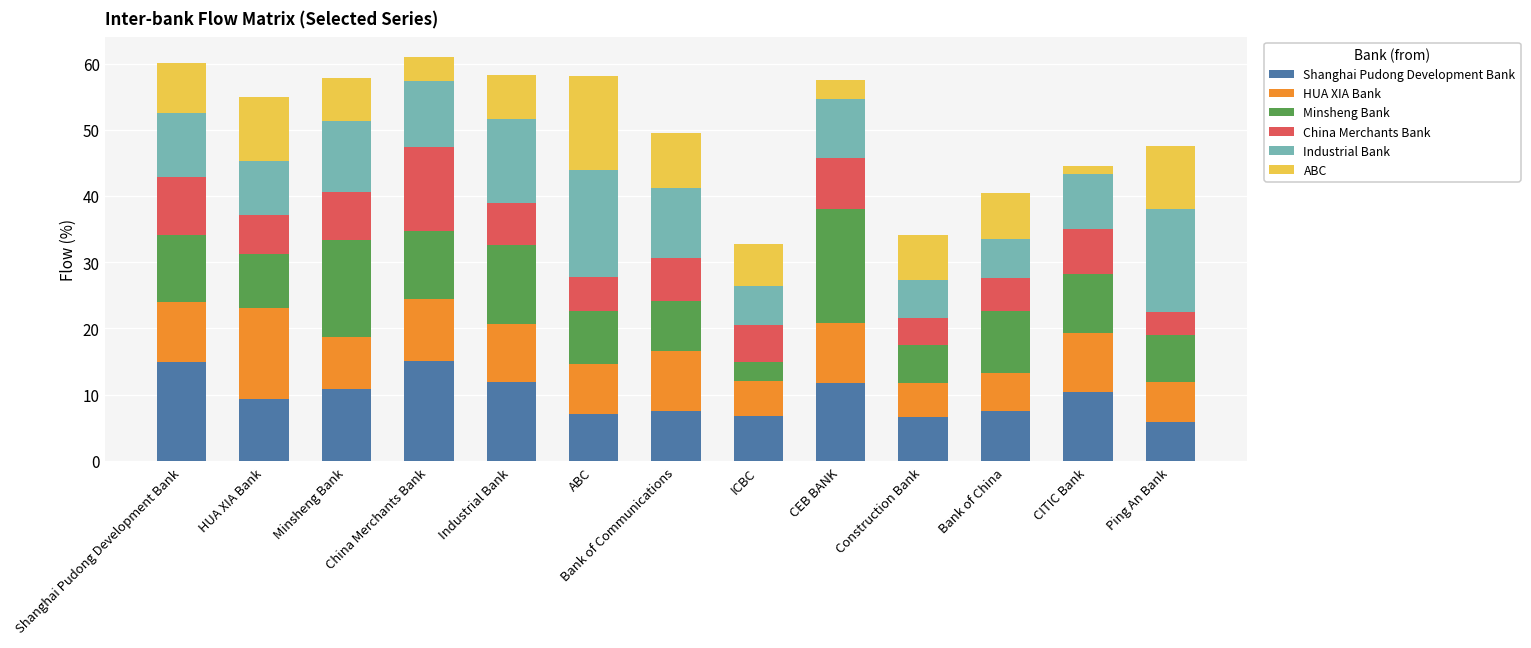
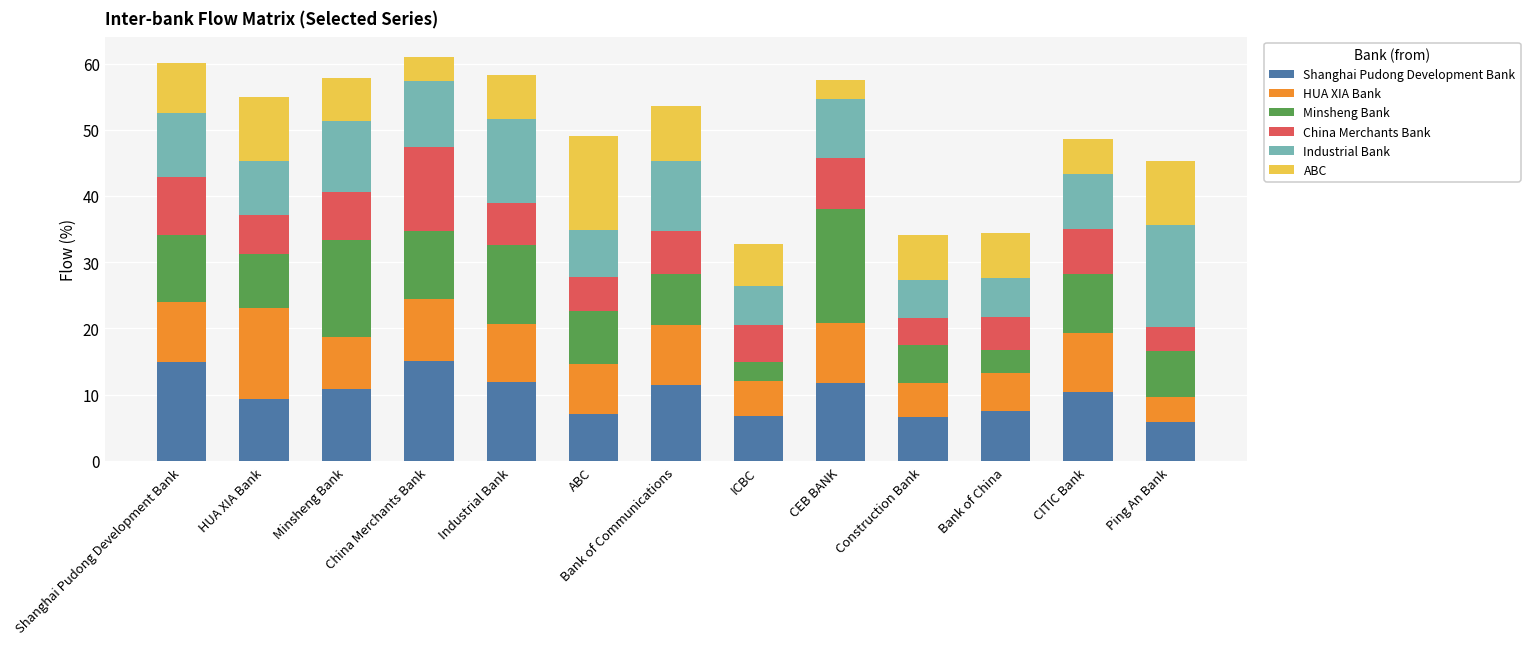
  {
    "Shanghai Pudong Development Bank": {
      "Shanghai Pudong Development Bank": 15,
      "HUA XIA Bank": 9,
      "Minsheng Bank": 11,
      "China Merchants Bank": 15,
      "Industrial Bank": 12,
      "ABC": 7,
-     "Bank of Communications": 8,
+     "Bank of Communications": 12,
      "ICBC": 7,
      "CEB BANK": 12,
      "Construction Bank": 7,
      "Bank of China": 8,
      "CITIC Bank": 10,
      "Ping An Bank": 6
    },
    "HUA XIA Bank": {
      "Shanghai Pudong Development Bank": 9,
      "HUA XIA Bank": 14,
      "Minsheng Bank": 8,
      "China Merchants Bank": 9,
      "Industrial Bank": 9,
      "ABC": 8,
      "Bank of Communications": 9,
      "ICBC": 5,
      "CEB BANK": 9,
      "Construction Bank": 5,
      "Bank of China": 6,
      "CITIC Bank": 9,
-     "Ping An Bank": 6
+     "Ping An Bank": 4
    },
    "Minsheng Bank": {
      "Shanghai Pudong Development Bank": 10,
      "HUA XIA Bank": 8,
      "Minsheng Bank": 15,
      "China Merchants Bank": 10,
      "Industrial Bank": 12,
      "ABC": 8,
      "Bank of Communications": 8,
      "ICBC": 3,
      "CEB BANK": 17,
      "Construction Bank": 6,
-     "Bank of China": 9,
+     "Bank of China": 3,
      "CITIC Bank": 9,
      "Ping An Bank": 7
    },
    "China Merchants Bank": {
      "Shanghai Pudong Development Bank": 9,
      "HUA XIA Bank": 6,
      "Minsheng Bank": 7,
      "China Merchants Bank": 13,
      "Industrial Bank": 6,
      "ABC": 5,
      "Bank of Communications": 7,
      "ICBC": 6,
      "CEB BANK": 8,
      "Construction Bank": 4,
      "Bank of China": 5,
      "CITIC Bank": 7,
      "Ping An Bank": 4
    },
    "Industrial Bank": {
      "Shanghai Pudong Development Bank": 10,
      "HUA XIA Bank": 8,
      "Minsheng Bank": 11,
      "China Merchants Bank": 10,
      "Industrial Bank": 13,
-     "ABC": 16,
+     "ABC": 7,
      "Bank of Communications": 11,
      "ICBC": 6,
      "CEB BANK": 9,
      "Construction Bank": 6,
      "Bank of China": 6,
      "CITIC Bank": 8,
      "Ping An Bank": 16
    },
    "ABC": {
      "Shanghai Pudong Development Bank": 8,
      "HUA XIA Bank": 10,
      "Minsheng Bank": 6,
      "China Merchants Bank": 4,
      "Industrial Bank": 7,
      "ABC": 14,
      "Bank of Communications": 8,
      "ICBC": 6,
      "CEB BANK": 3,
      "Construction Bank": 7,
      "Bank of China": 7,
-     "CITIC Bank": 1,
+     "CITIC Bank": 5,
      "Ping An Bank": 10
    }
  }
